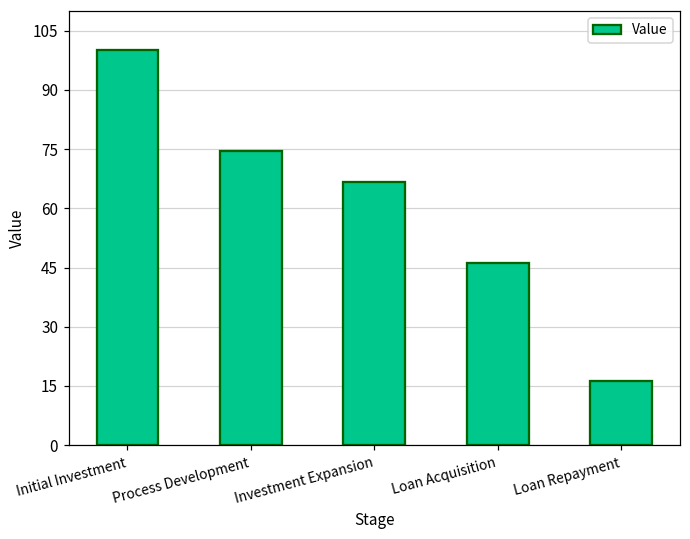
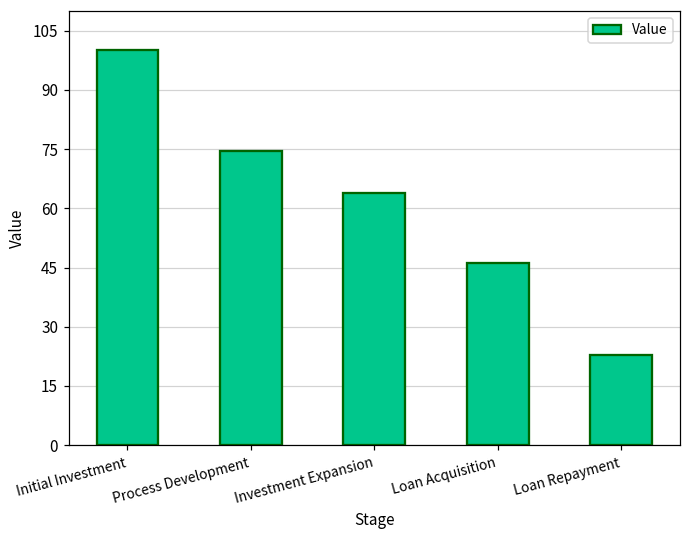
  {
    "Initial Investment": 100,
    "Process Development": 75,
-   "Investment Expansion": 67,
+   "Investment Expansion": 64,
    "Loan Acquisition": 46,
-   "Loan Repayment": 16
+   "Loan Repayment": 23
  }
